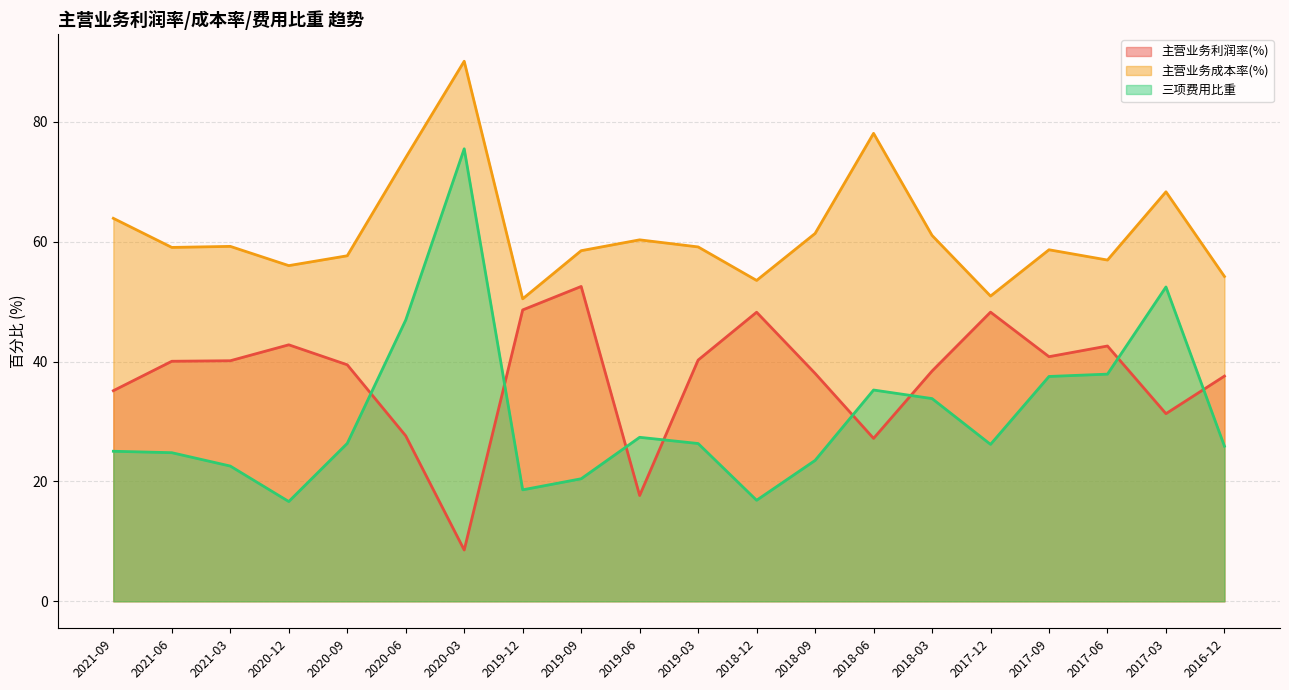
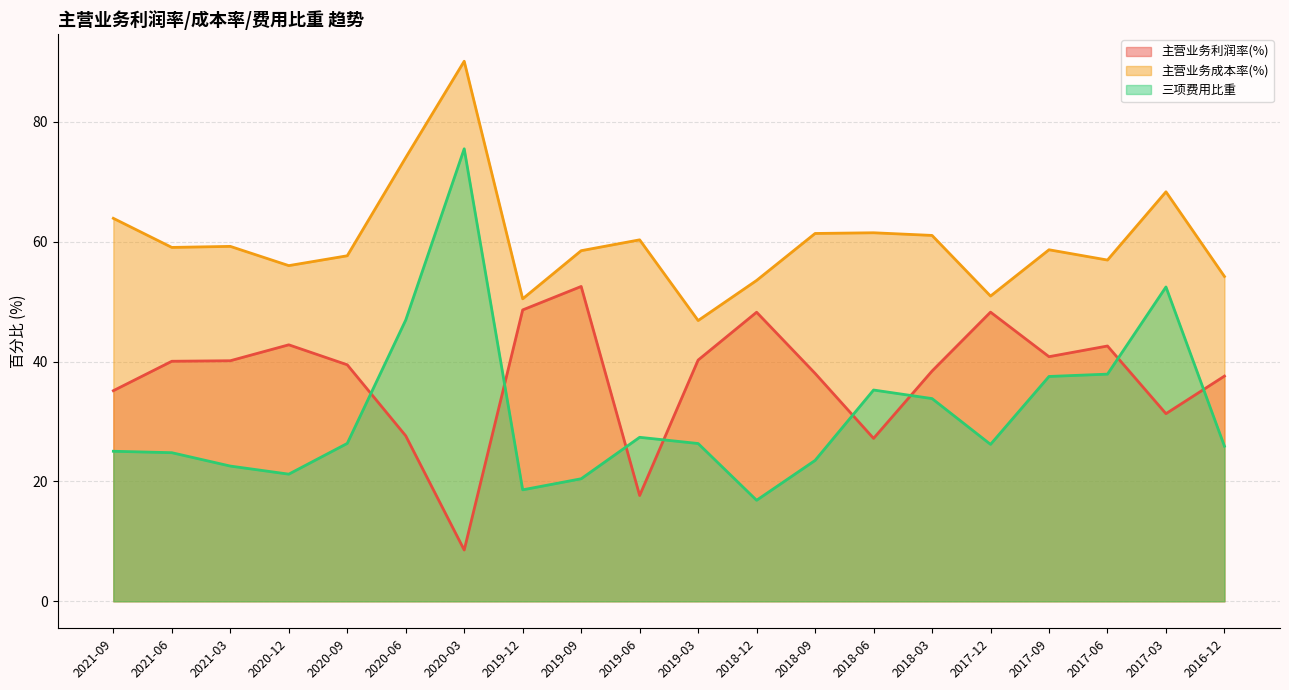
  {
    "主营业务利润率(%)": {
      "2021-09": 35,
      "2021-06": 40,
      "2021-03": 40,
      "2020-12": 43,
      "2020-09": 39,
      "2020-06": 28,
      "2020-03": 9,
      "2019-12": 49,
      "2019-09": 53,
      "2019-06": 18,
      "2019-03": 40,
      "2018-12": 48,
      "2018-09": 38,
      "2018-06": 27,
      "2018-03": 38,
      "2017-12": 48,
      "2017-09": 41,
      "2017-06": 43,
      "2017-03": 31,
      "2016-12": 38
    },
    "主营业务成本率(%)": {
      "2021-09": 64,
      "2021-06": 59,
      "2021-03": 59,
      "2020-12": 56,
      "2020-09": 58,
      "2020-06": 74,
      "2020-03": 90,
      "2019-12": 50,
      "2019-09": 59,
      "2019-06": 60,
-     "2019-03": 59,
+     "2019-03": 47,
      "2018-12": 54,
      "2018-09": 61,
-     "2018-06": 78,
+     "2018-06": 61,
      "2018-03": 61,
      "2017-12": 51,
      "2017-09": 59,
      "2017-06": 57,
      "2017-03": 68,
      "2016-12": 54
    },
    "三项费用比重": {
      "2021-09": 25,
      "2021-06": 25,
      "2021-03": 23,
-     "2020-12": 17,
+     "2020-12": 21,
      "2020-09": 26,
      "2020-06": 47,
      "2020-03": 76,
      "2019-12": 19,
      "2019-09": 20,
      "2019-06": 27,
      "2019-03": 26,
      "2018-12": 17,
      "2018-09": 24,
      "2018-06": 35,
      "2018-03": 34,
      "2017-12": 26,
      "2017-09": 38,
      "2017-06": 38,
      "2017-03": 52,
      "2016-12": 26
    }
  }
